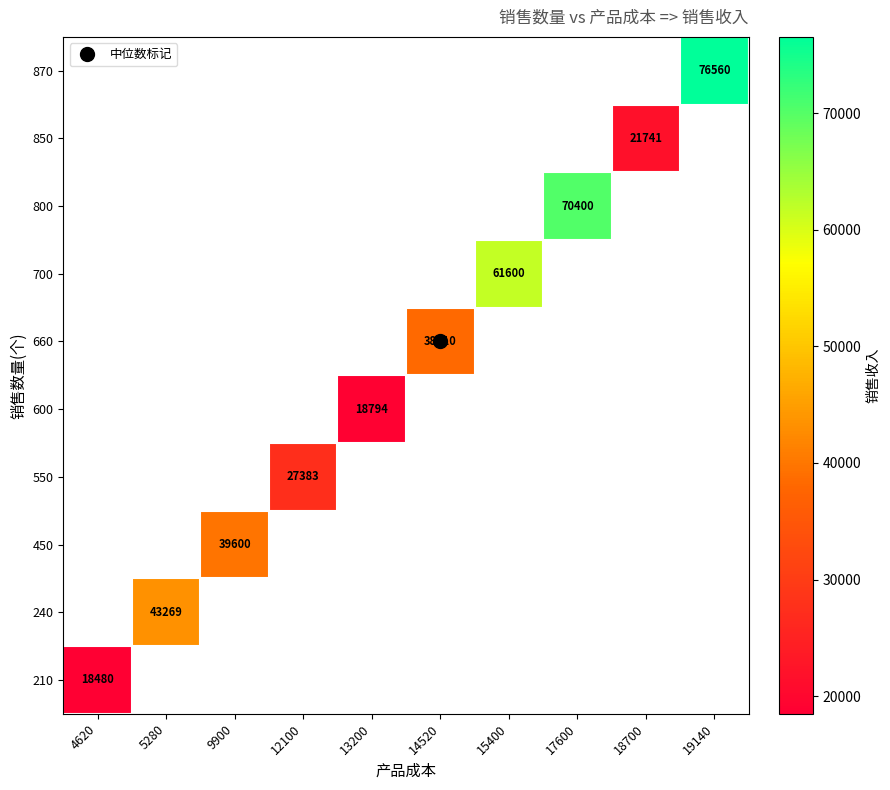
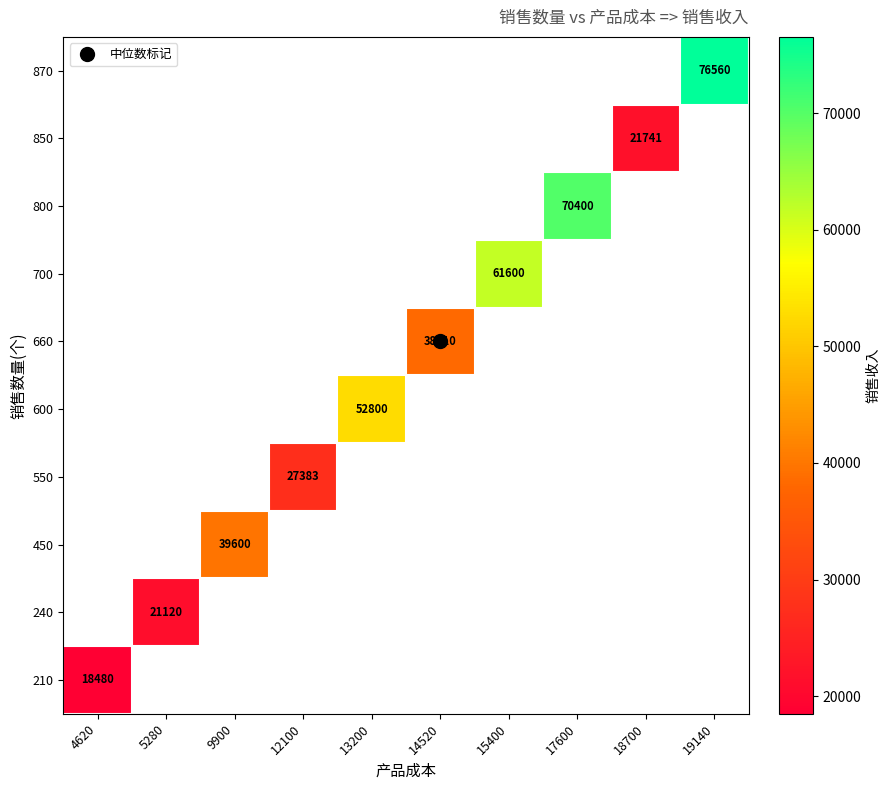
  {
    "870": {
      "19140": 76560
    },
    "850": {
      "18700": 21741
    },
    "800": {
      "17600": 70400
    },
    "700": {
      "15400": 61600
    },
    "600": {
-     "13200": 18794
+     "13200": 52800
    },
    "550": {
      "12100": 27383
    },
    "450": {
      "9900": 39600
    },
    "240": {
-     "5280": 43269
+     "5280": 21120
    },
    "210": {
      "4620": 18480
    }
  }
